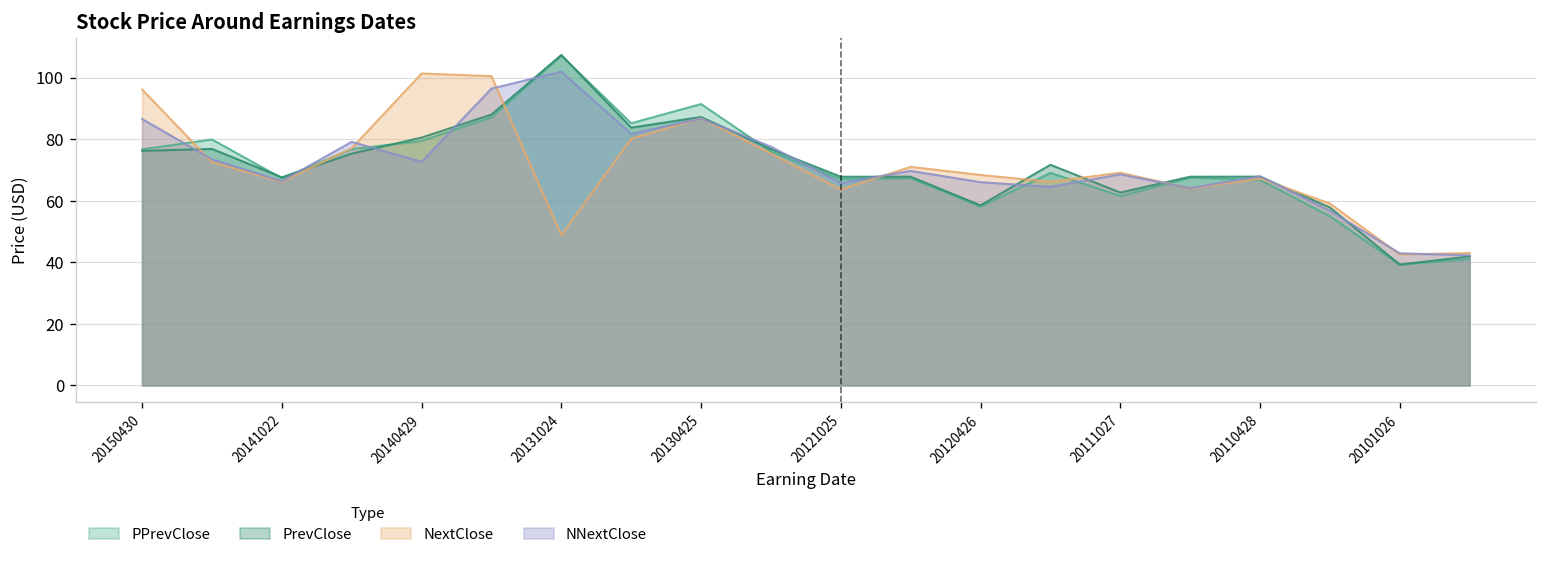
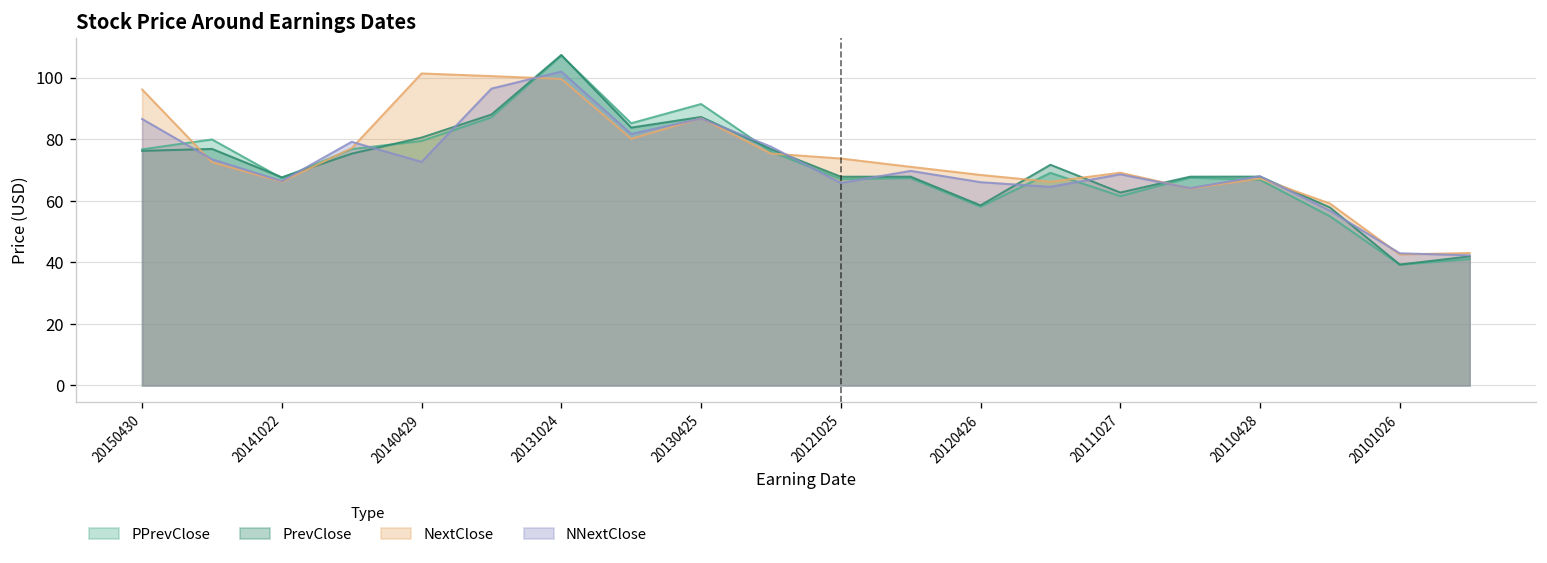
  {
    "NextClose": {
      "20150430": 96,
      "20140429": 101,
-     "20131024": 49,
-     "20121025": 64,
+     "20131024": 100,
+     "20121025": 74,
      "20120426": 68
    }
  }
